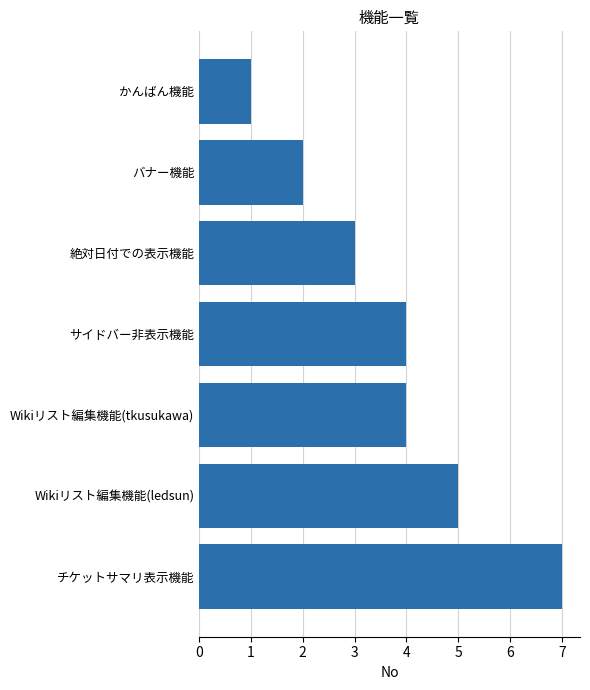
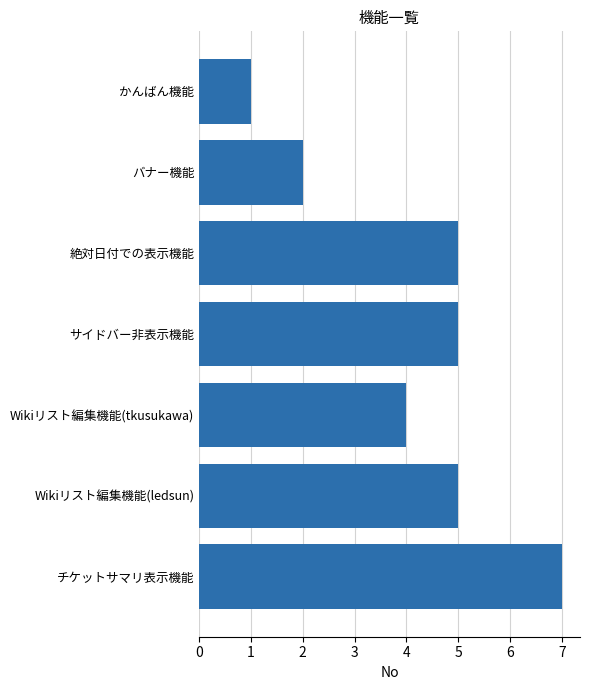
  {
    "かんばん機能": 1,
    "バナー機能": 2,
-   "絶対日付での表示機能": 3,
-   "サイドバー非表示機能": 4,
+   "絶対日付での表示機能": 5,
+   "サイドバー非表示機能": 5,
    "Wikiリスト編集機能(tkusukawa)": 4,
    "Wikiリスト編集機能(ledsun)": 5,
    "チケットサマリ表示機能": 7
  }
